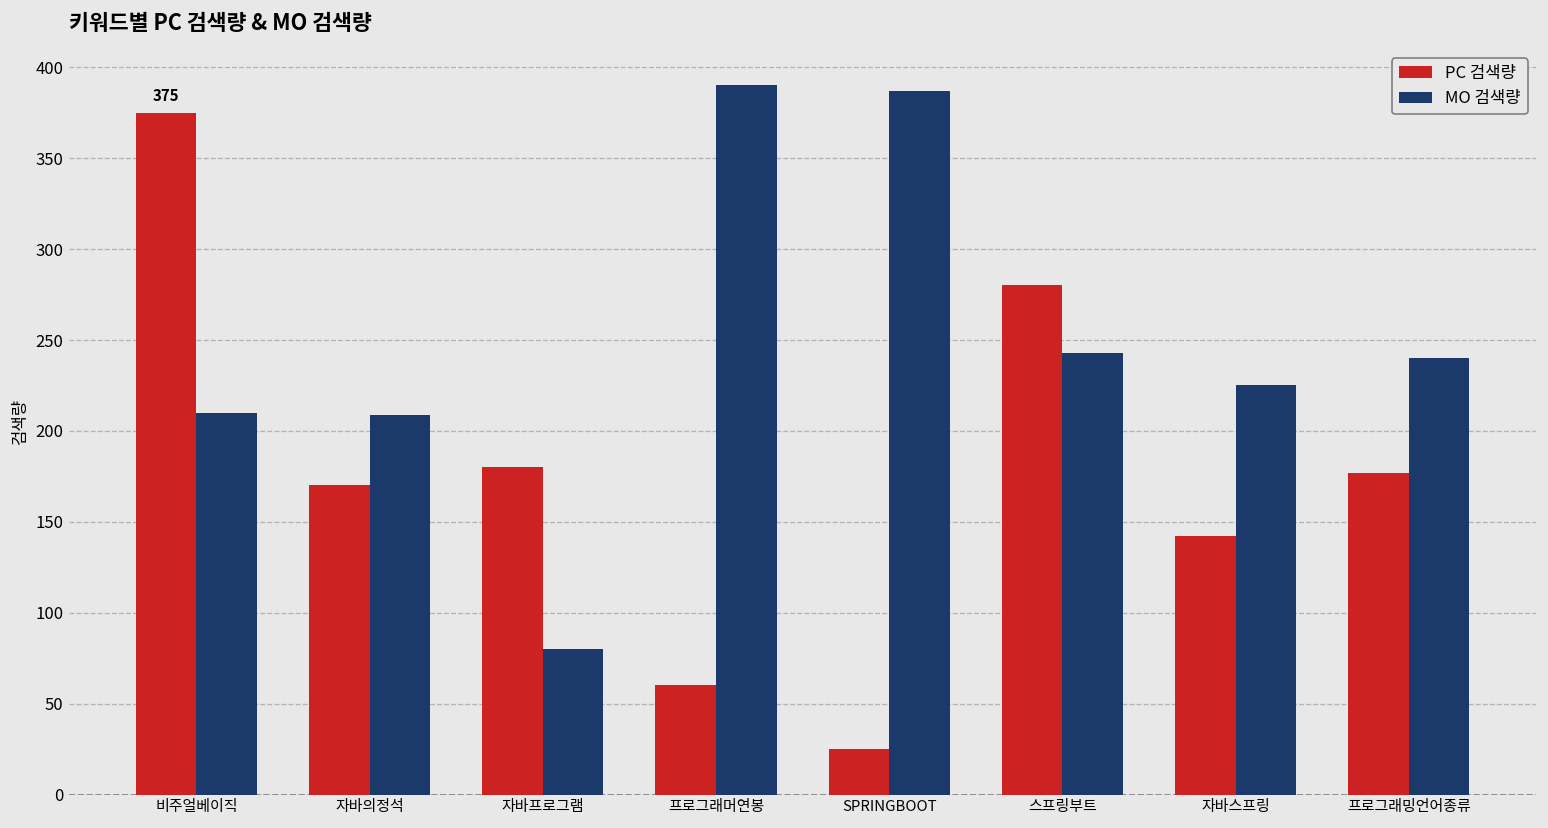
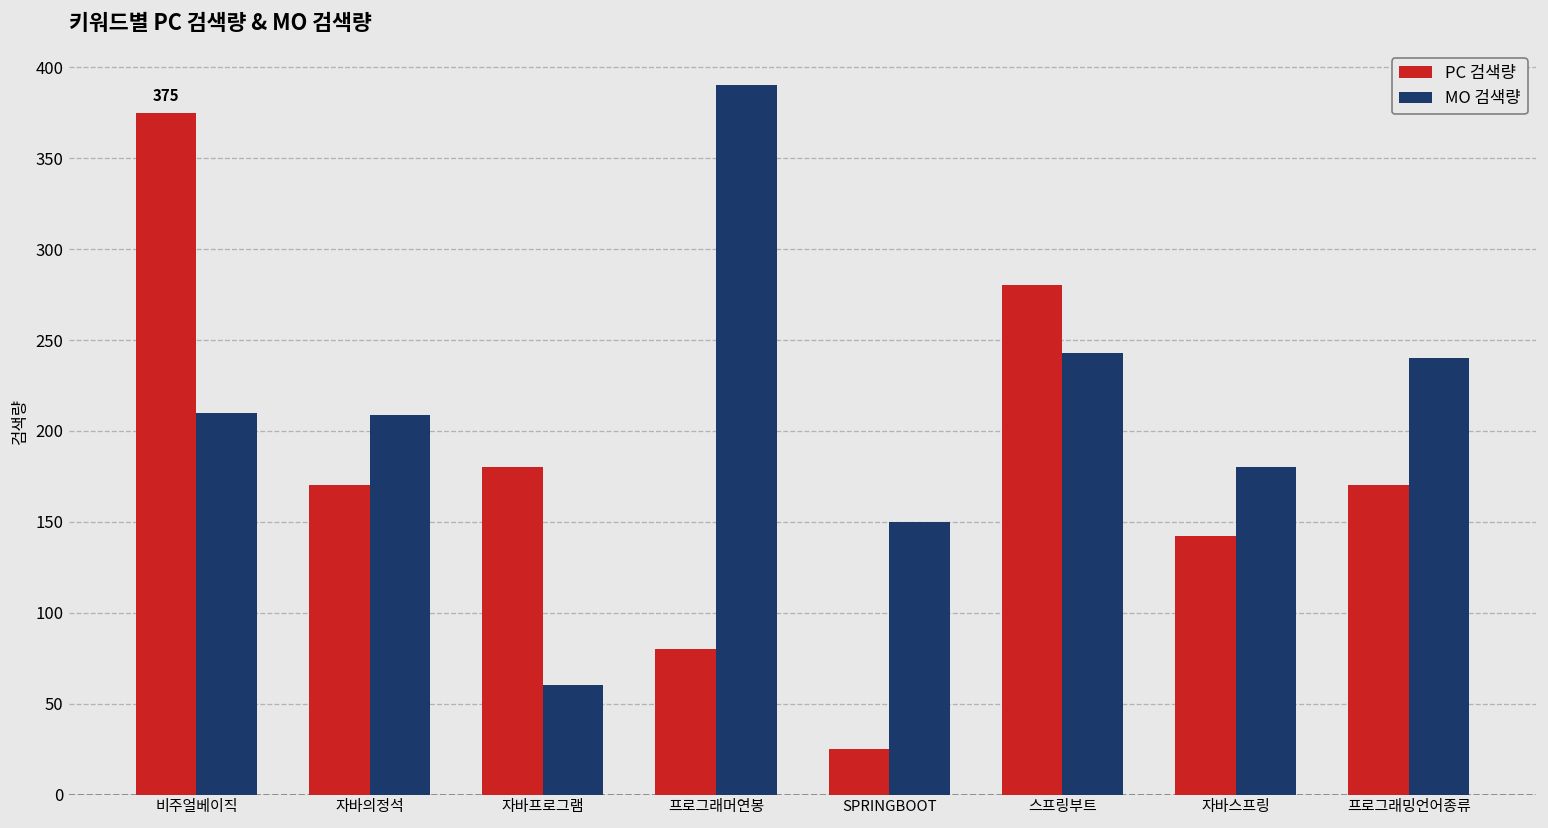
  {
    "PC 검색량": {
      "자바의정석": 170,
      "자바프로그램": 180,
-     "프로그래머연봉": 60,
+     "프로그래머연봉": 80,
      "SPRINGBOOT": 25,
      "스프링부트": 280,
      "자바스프링": 142,
-     "프로그래밍언어종류": 177
+     "프로그래밍언어종류": 170
    },
    "MO 검색량": {
      "비주얼베이직": 210,
      "자바의정석": 209,
-     "자바프로그램": 80,
+     "자바프로그램": 60,
      "프로그래머연봉": 390,
-     "SPRINGBOOT": 387,
+     "SPRINGBOOT": 150,
      "스프링부트": 243,
-     "자바스프링": 225,
+     "자바스프링": 180,
      "프로그래밍언어종류": 240
    }
  }
